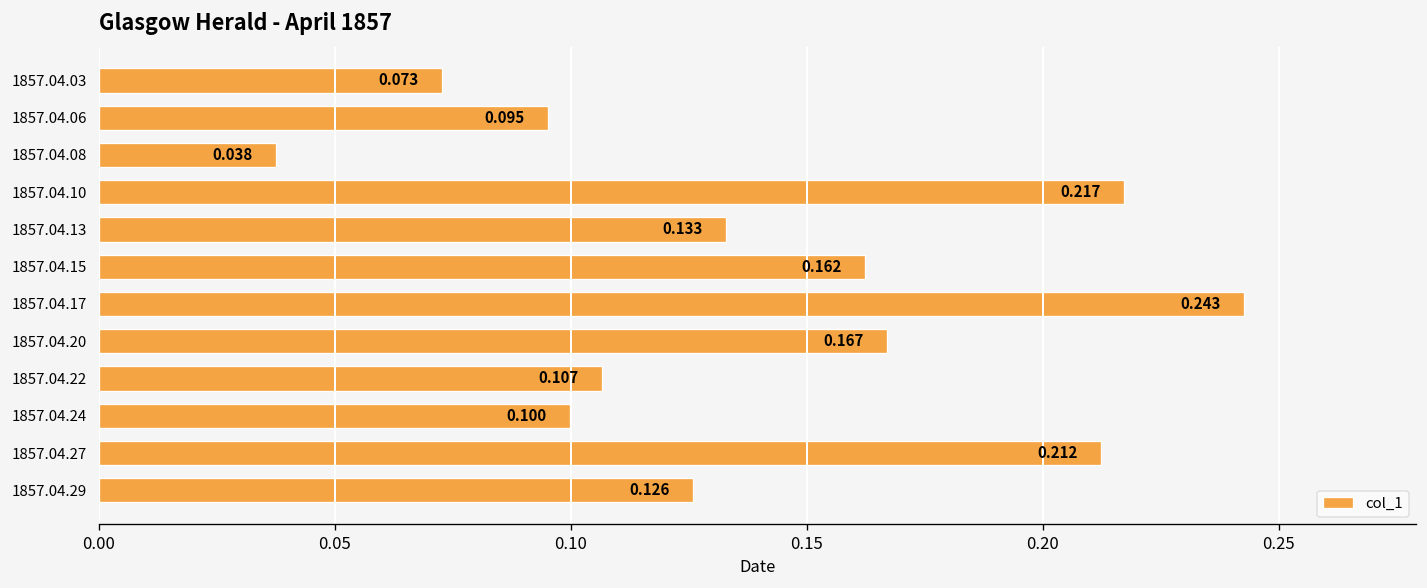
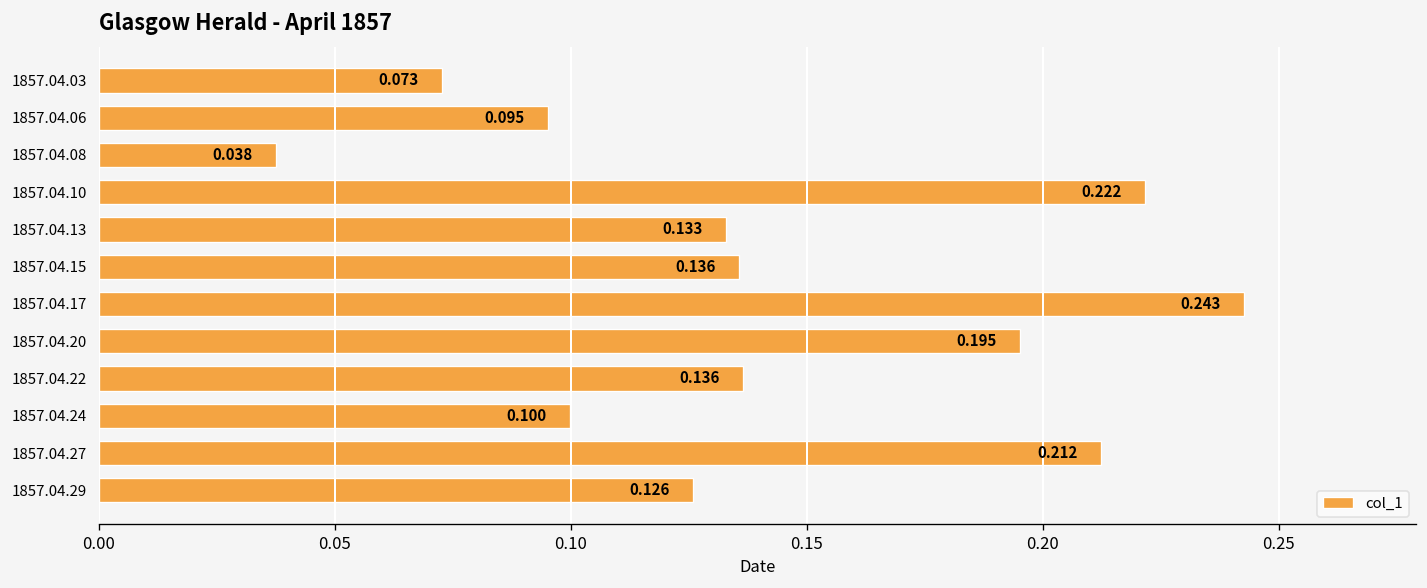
  {
    "1857.04.03": 0.073,
    "1857.04.06": 0.095,
    "1857.04.08": 0.038,
-   "1857.04.10": 0.217,
+   "1857.04.10": 0.222,
    "1857.04.13": 0.133,
-   "1857.04.15": 0.162,
+   "1857.04.15": 0.136,
    "1857.04.17": 0.243,
-   "1857.04.20": 0.167,
-   "1857.04.22": 0.107,
+   "1857.04.20": 0.195,
+   "1857.04.22": 0.136,
    "1857.04.24": 0.100,
    "1857.04.27": 0.212,
    "1857.04.29": 0.126
  }
